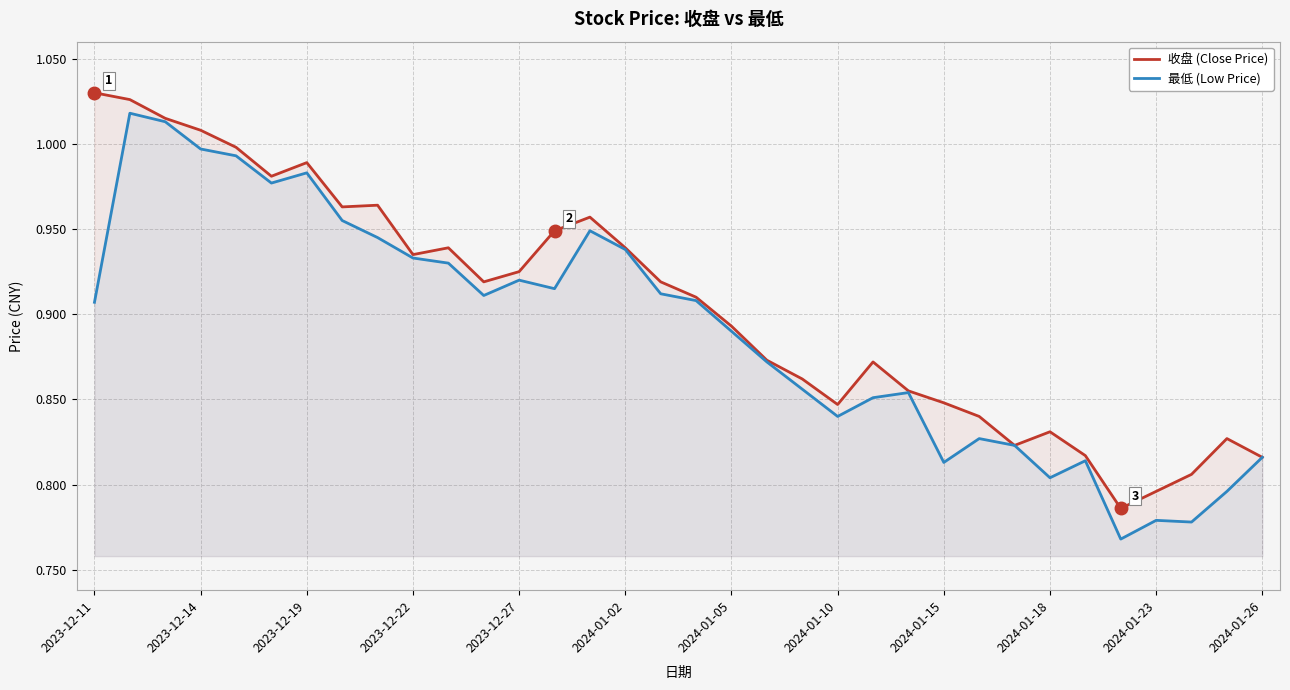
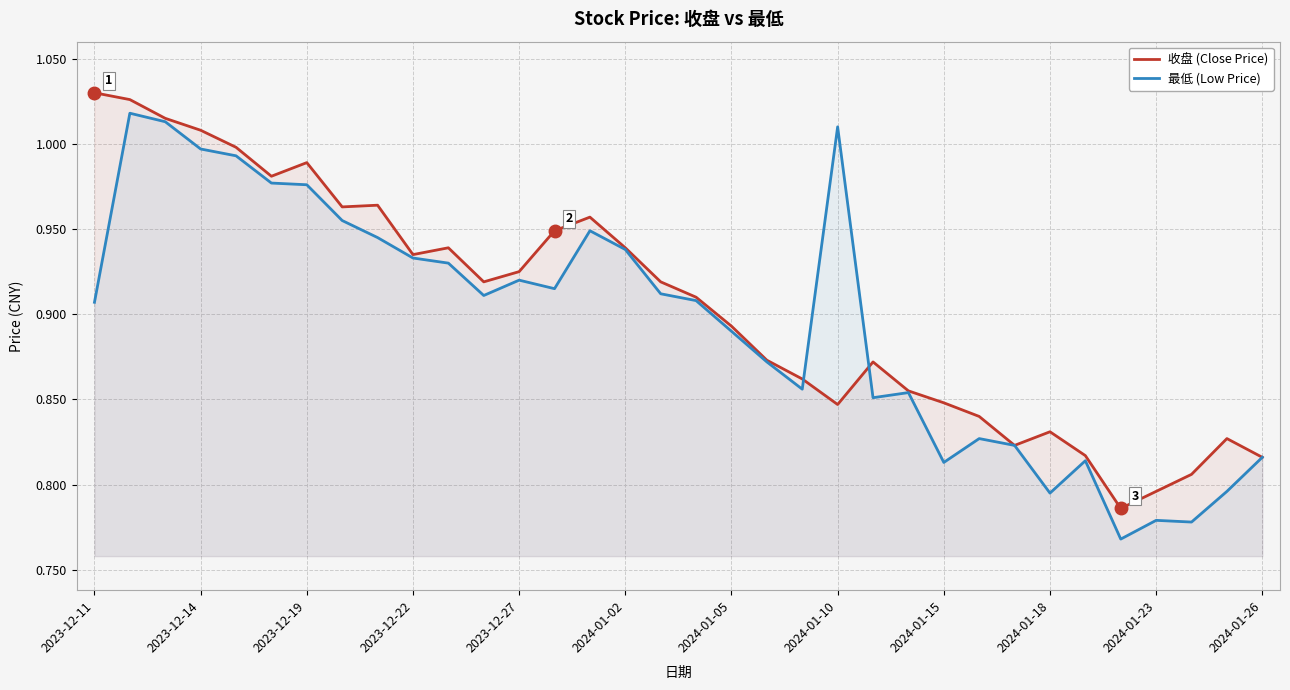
  {
    "最低 (Low Price)": {
      "2023-12-11": 0.907,
      "2023-12-14": 0.997,
-     "2023-12-19": 0.983,
+     "2023-12-19": 0.976,
      "2023-12-22": 0.933,
      "2023-12-27": 0.920,
      "2024-01-05": 0.890,
-     "2024-01-10": 0.84,
+     "2024-01-10": 1.01,
      "2024-01-15": 0.813,
-     "2024-01-18": 0.804,
+     "2024-01-18": 0.795,
      "2024-01-23": 0.779
    }
  }
